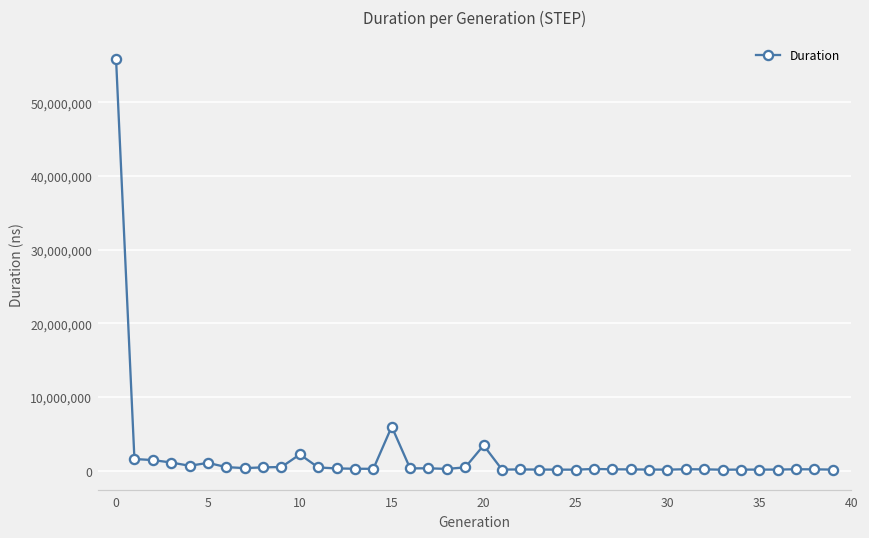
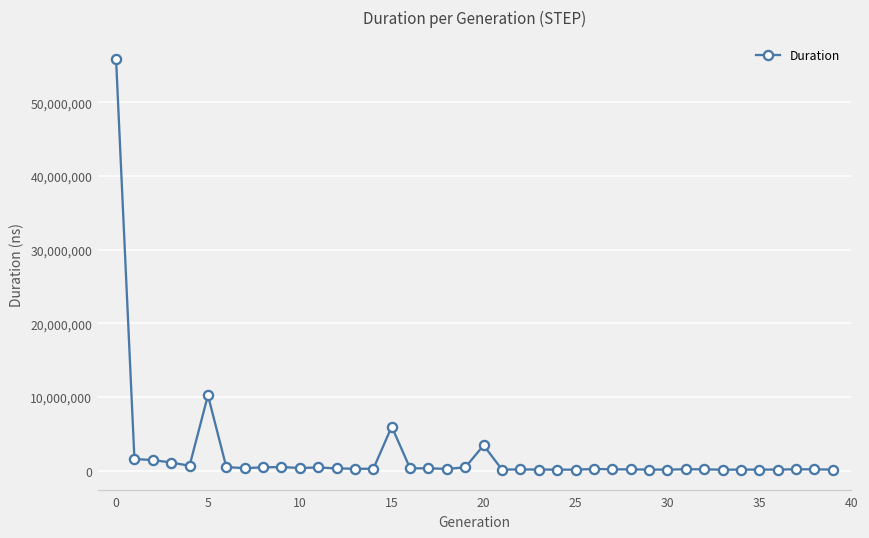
  {
    "0": "56,000,000",
-   "5": "1,000,000",
-   "10": "2,000,000",
+   "5": "10,000,000",
+   "10": "0",
    "15": "6,000,000",
    "20": "3,000,000",
    "25": "0",
    "30": "0",
    "35": "0"
  }
